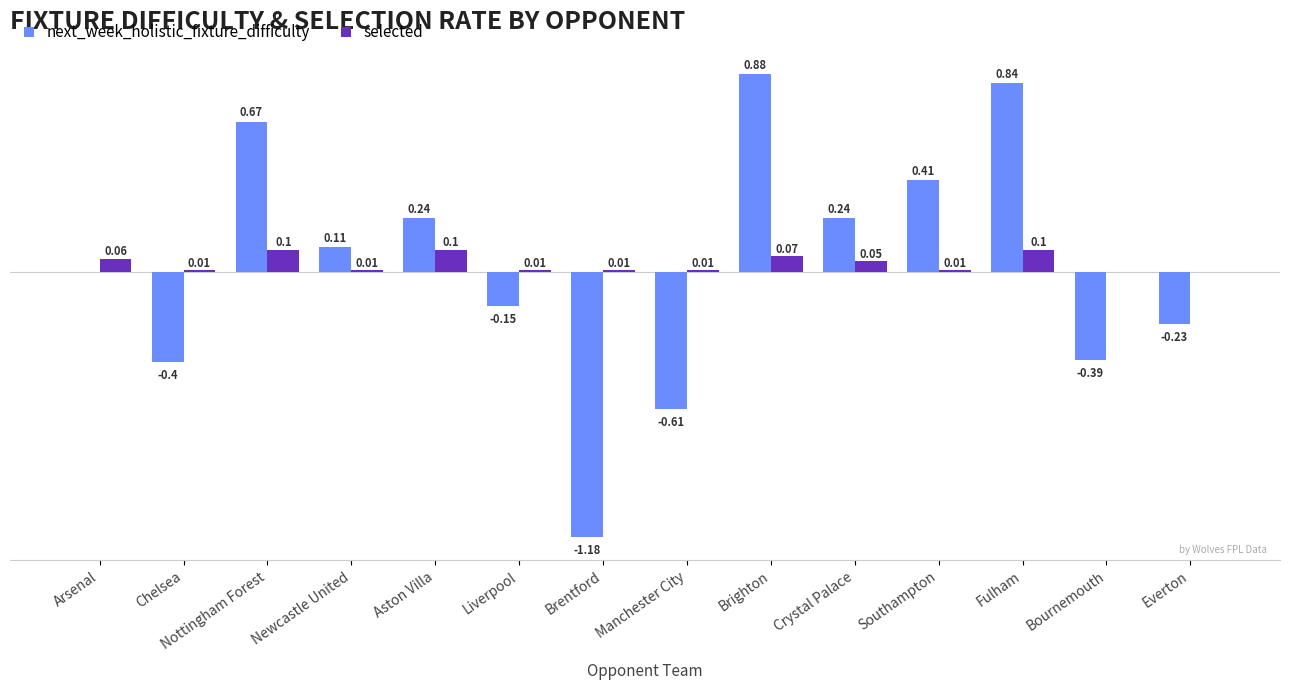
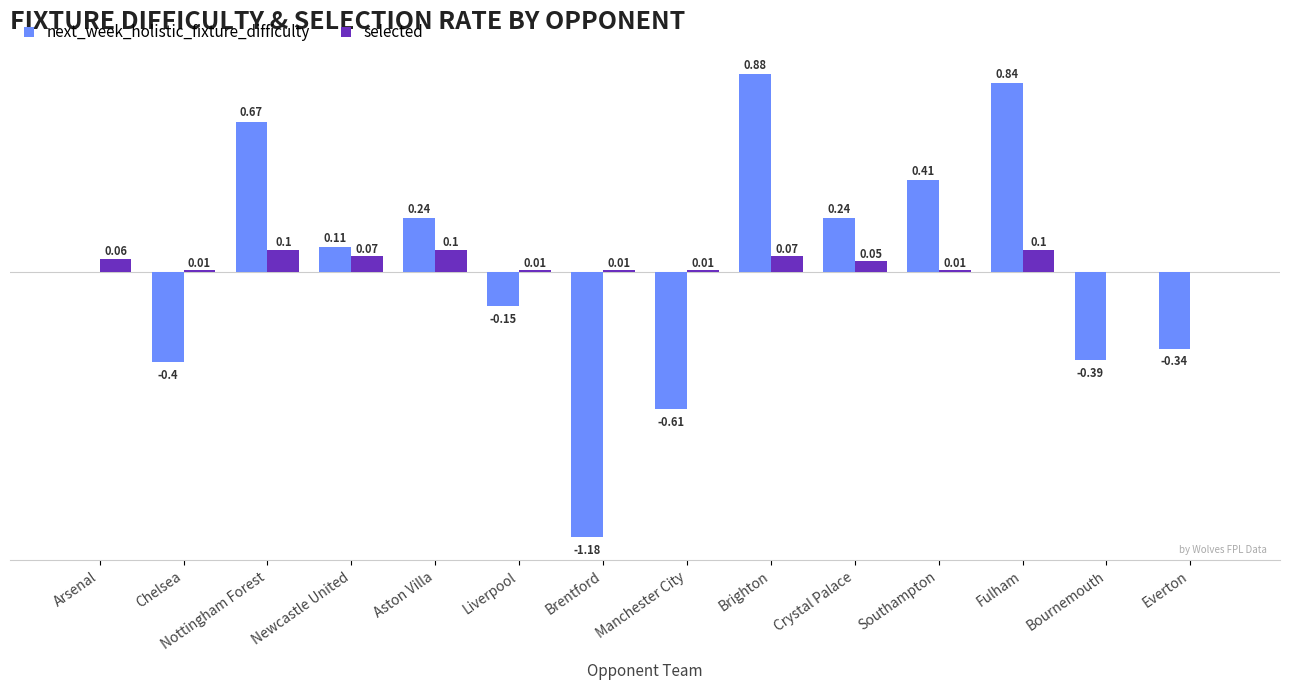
  {
    "next_week_holistic_fixture_difficulty": {
      "Chelsea": -0.4,
      "Nottingham Forest": 0.67,
      "Newcastle United": 0.11,
      "Aston Villa": 0.24,
      "Liverpool": -0.15,
      "Brentford": -1.18,
      "Manchester City": -0.61,
      "Brighton": 0.88,
      "Crystal Palace": 0.24,
      "Southampton": 0.41,
      "Fulham": 0.84,
      "Bournemouth": -0.39,
-     "Everton": -0.23
+     "Everton": -0.34
    },
    "selected": {
      "Arsenal": 0.06,
      "Chelsea": 0.01,
      "Nottingham Forest": 0.1,
-     "Newcastle United": 0.01,
+     "Newcastle United": 0.07,
      "Aston Villa": 0.1,
      "Liverpool": 0.01,
      "Brentford": 0.01,
      "Manchester City": 0.01,
      "Brighton": 0.07,
      "Crystal Palace": 0.05,
      "Southampton": 0.01,
      "Fulham": 0.1
    }
  }
